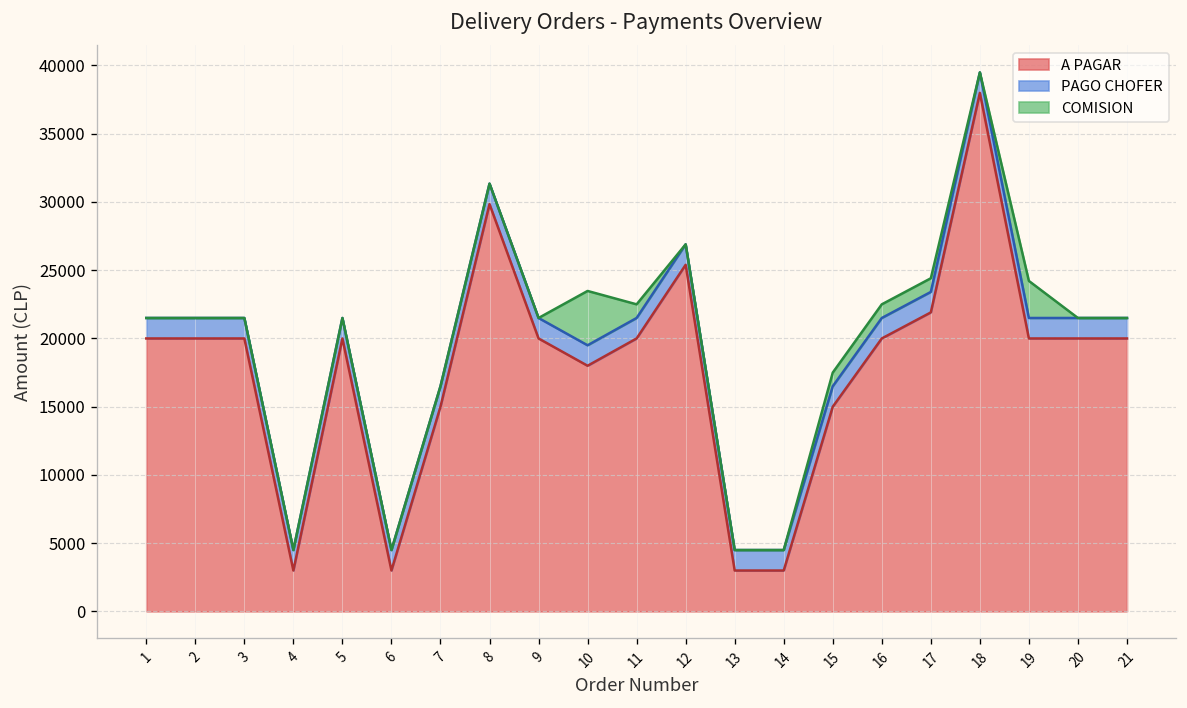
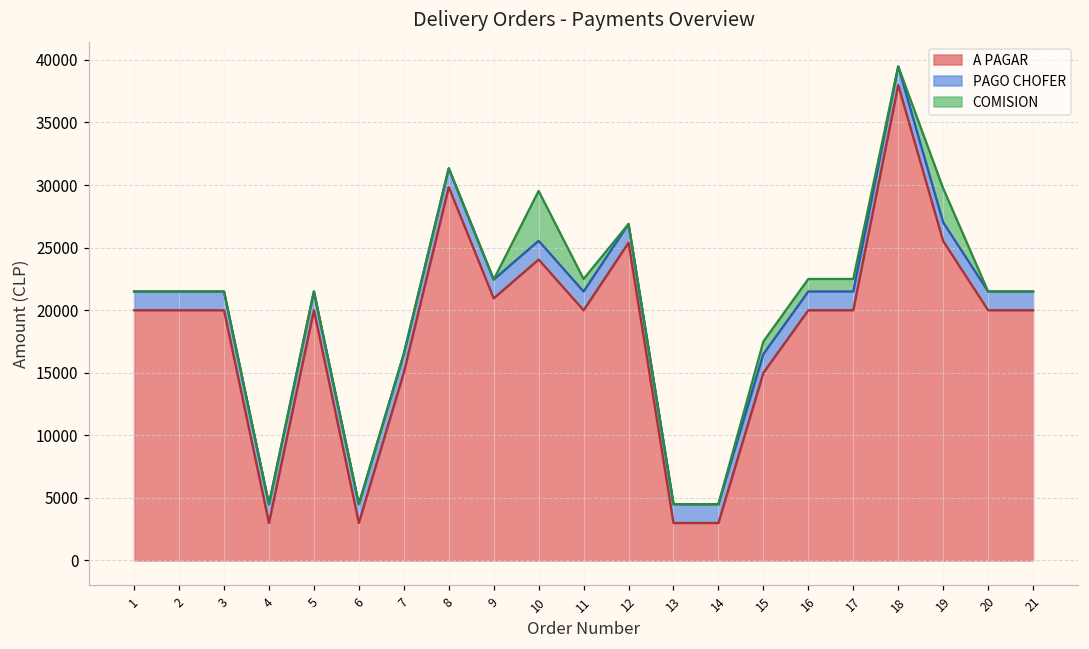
  {
    "A PAGAR": {
      "1": 20000,
      "2": 20000,
      "3": 20000,
      "4": 3000,
      "5": 20000,
      "6": 3000,
      "7": 15000,
      "8": 29800,
-     "9": 20000,
-     "10": 18000,
+     "9": 20900,
+     "10": 24000,
      "11": 20000,
      "12": 25400,
      "13": 3000,
      "14": 3000,
      "15": 15000,
      "16": 20000,
-     "17": 21900,
+     "17": 20000,
      "18": 38000,
-     "19": 20000,
+     "19": 25500,
      "20": 20000,
      "21": 20000
    },
    "PAGO CHOFER": {
      "10": 1500,
      "11": 1500,
      "15": 1500,
      "16": 1500,
      "17": 1500,
      "19": 1500
    },
    "COMISION": {
      "10": 4000,
      "11": 1000,
      "15": 1000,
      "16": 1000,
      "17": 1000,
      "19": 2700
    }
  }
